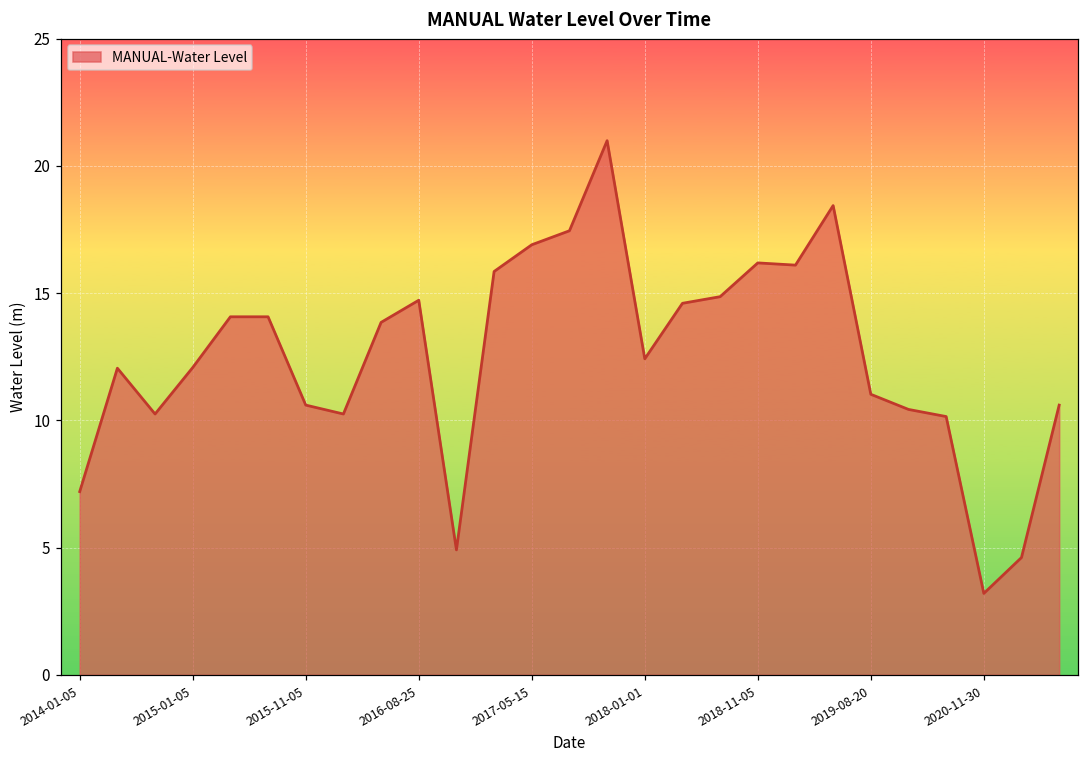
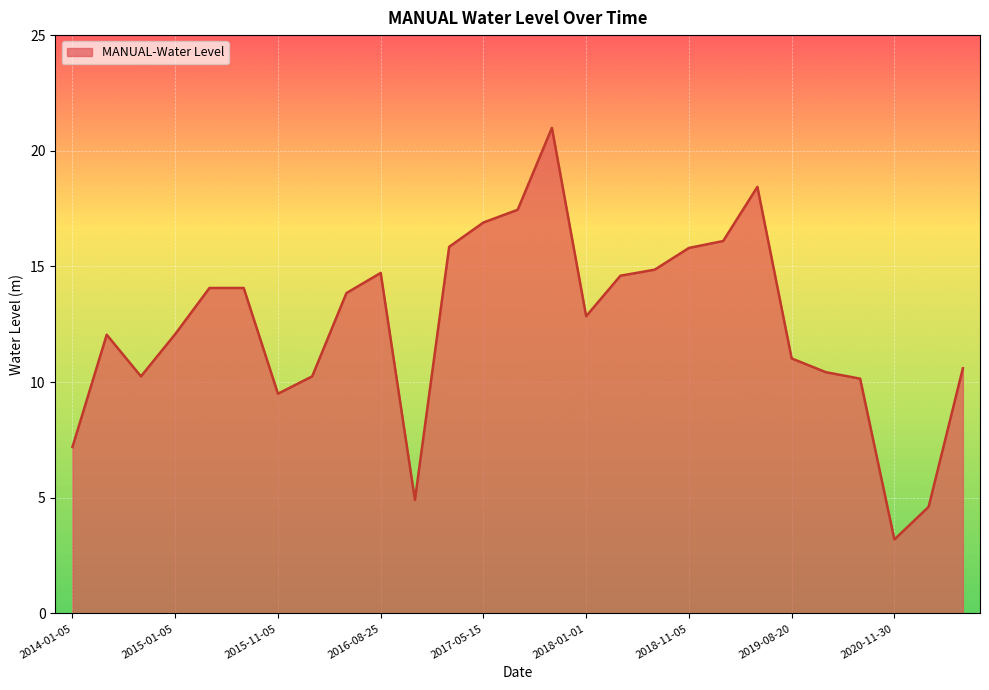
  {
    "2014-01-05": 7.2,
    "2015-01-05": 12.1,
-   "2015-11-05": 10.6,
+   "2015-11-05": 9.5,
    "2016-08-25": 14.7,
    "2017-05-15": 16.9,
-   "2018-01-01": 12.4,
-   "2018-11-05": 16.2,
+   "2018-01-01": 12.9,
+   "2018-11-05": 15.8,
    "2019-08-20": 11.0,
    "2020-11-30": 3.2
  }
